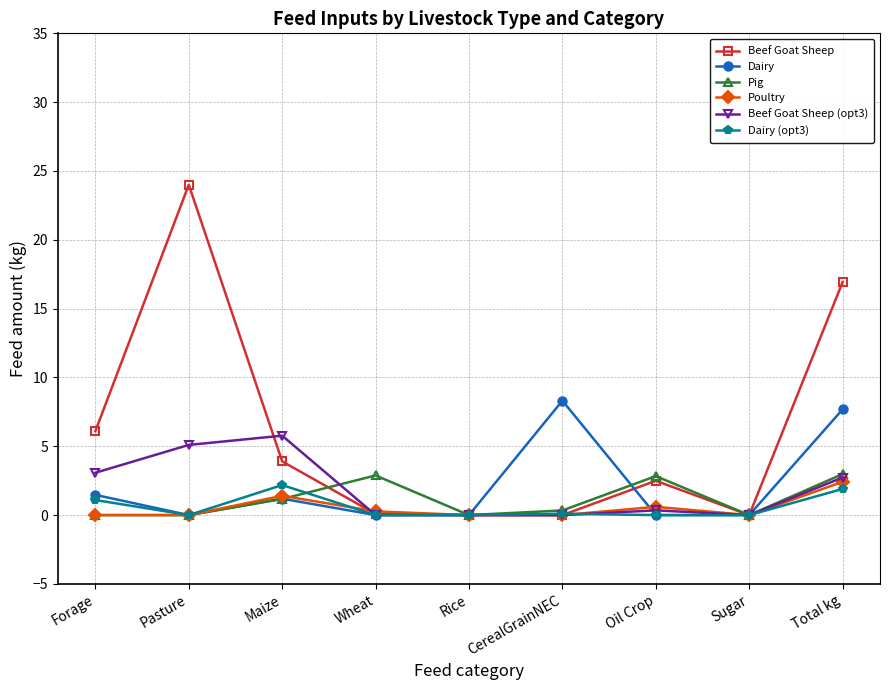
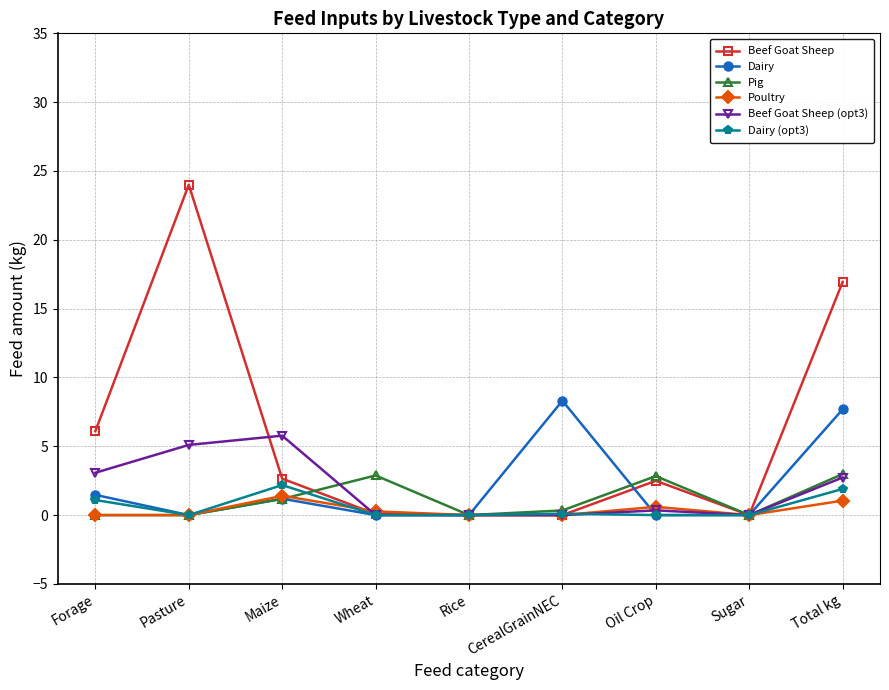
  {
    "Beef Goat Sheep": {
      "Forage": 6.1,
      "Pasture": 24.0,
-     "Maize": 3.9,
+     "Maize": 2.6,
      "Oil Crop": 2.5,
      "Total kg": 16.9
    },
    "Dairy": {
      "Forage": 1.5,
      "CerealGrainNEC": 8.3,
      "Total kg": 7.7
    },
    "Pig": {
      "Wheat": 2.9,
      "CerealGrainNEC": 0.3,
      "Oil Crop": 2.8,
      "Total kg": 3.0
    },
    "Poultry": {
      "Maize": 1.4,
      "Wheat": 0.3,
      "Oil Crop": 0.6,
-     "Total kg": 2.4
+     "Total kg": 1.1
    },
    "Beef Goat Sheep (opt3)": {
      "Forage": 3.1,
      "Pasture": 5.1,
      "Maize": 5.8,
      "Oil Crop": 0.3,
      "Total kg": 2.7
    },
    "Dairy (opt3)": {
      "Forage": 1.1,
      "Maize": 2.2,
      "Total kg": 1.9
    }
  }
